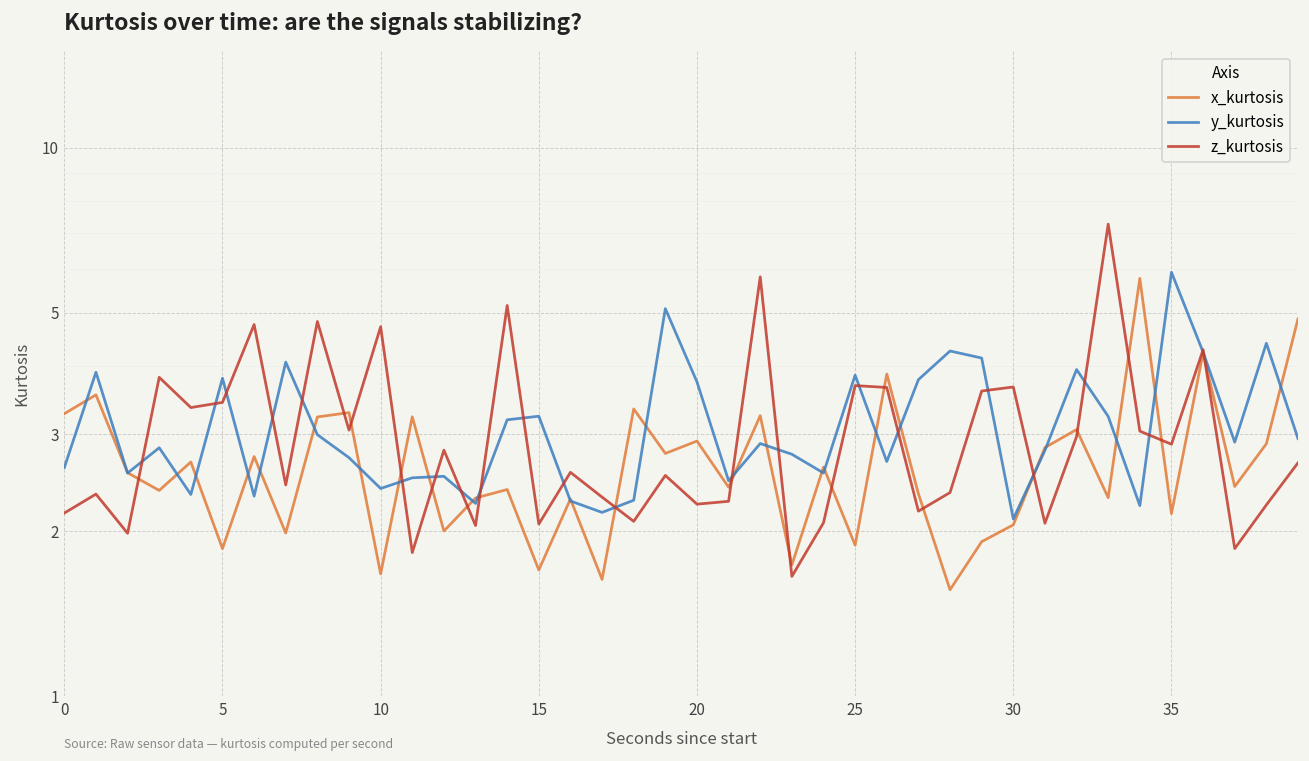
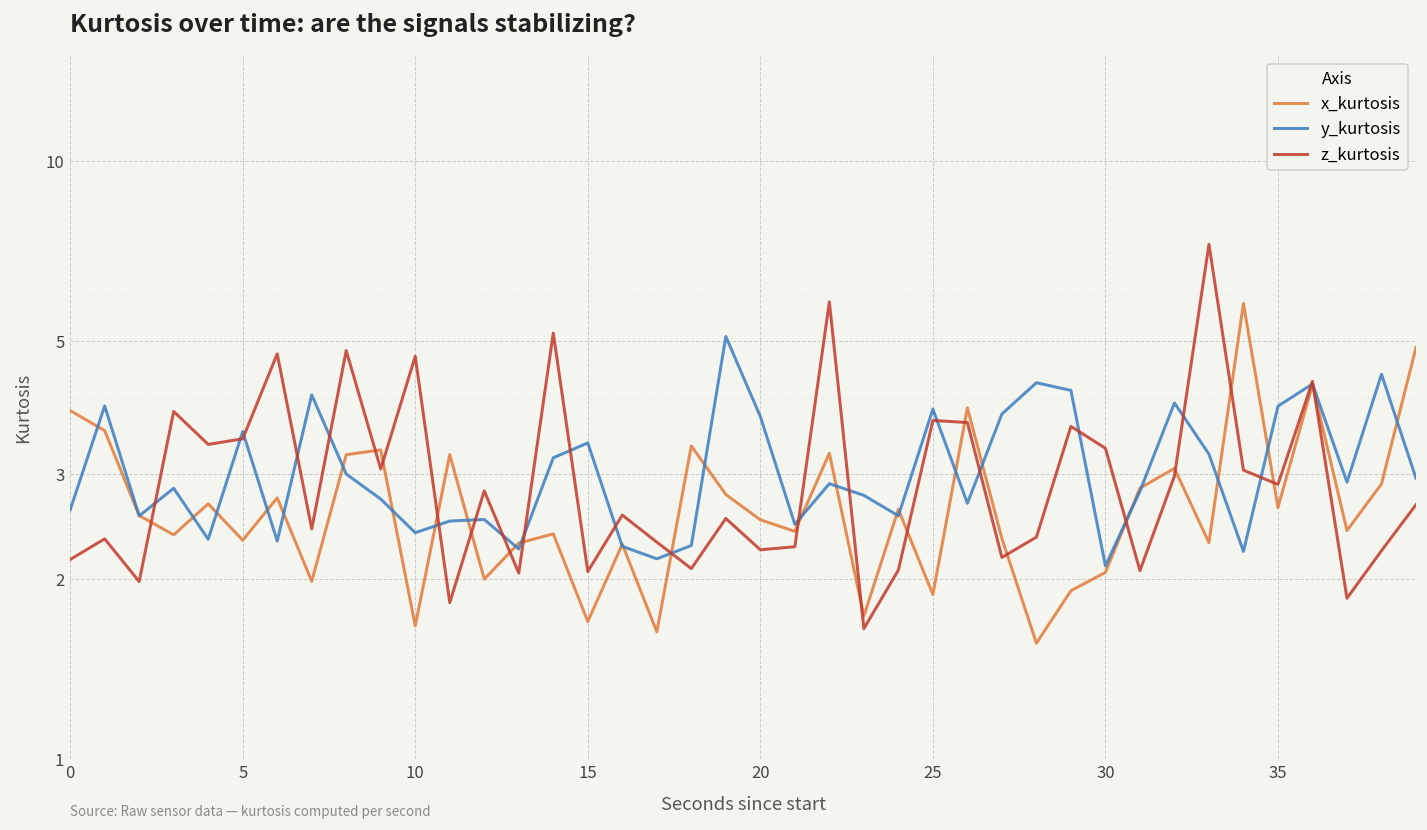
  {
    "x_kurtosis": {
-     "0": 3.3,
-     "5": 1.86,
+     "0": 3.8,
+     "5": 2.3,
      "10": 1.67,
      "15": 1.70,
-     "20": 2.9,
+     "20": 2.5,
      "25": 1.88,
      "30": 2.05,
-     "35": 2.15
+     "35": 2.6
    },
    "y_kurtosis": {
      "0": 2.6,
-     "5": 3.8,
+     "5": 3.5,
      "10": 2.4,
-     "15": 3.2,
+     "15": 3.4,
      "20": 3.7,
      "25": 3.8,
      "30": 2.1,
-     "35": 5.9
+     "35": 3.9
    },
    "z_kurtosis": {
      "0": 2.16,
      "5": 3.4,
      "10": 4.7,
      "15": 2.06,
      "20": 2.2,
      "25": 3.7,
-     "30": 3.7,
+     "30": 3.3,
      "35": 2.9
    }
  }
